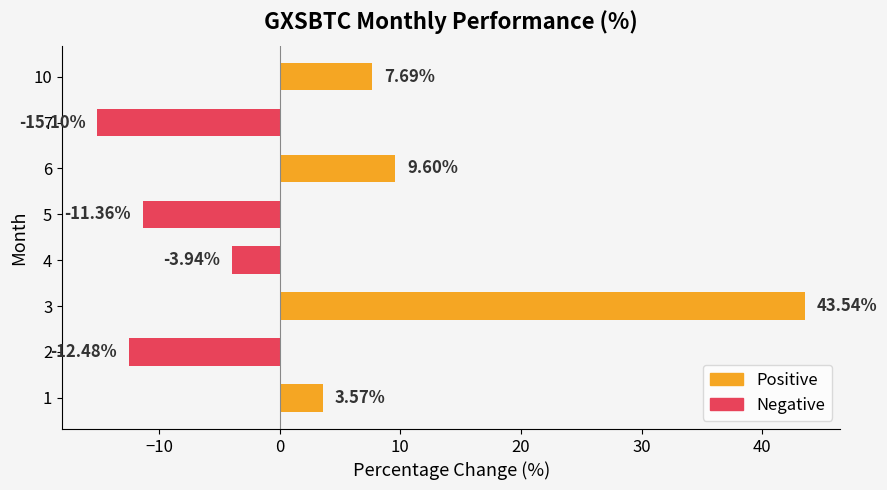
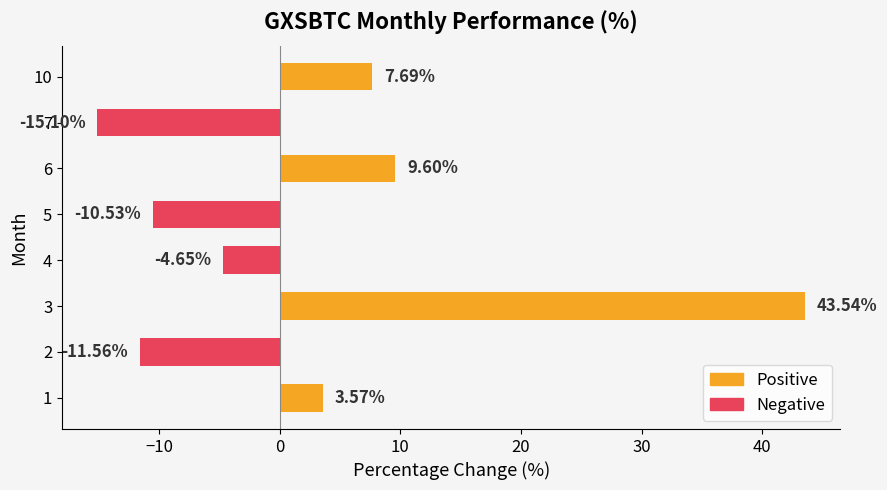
  {
    "10": "7.69%",
    "7": "-15.10%",
    "6": "9.60%",
-   "5": "-11.36%",
-   "4": "-3.94%",
+   "5": "-10.53%",
+   "4": "-4.65%",
    "3": "43.54%",
-   "2": "-12.48%",
+   "2": "-11.56%",
    "1": "3.57%"
  }
